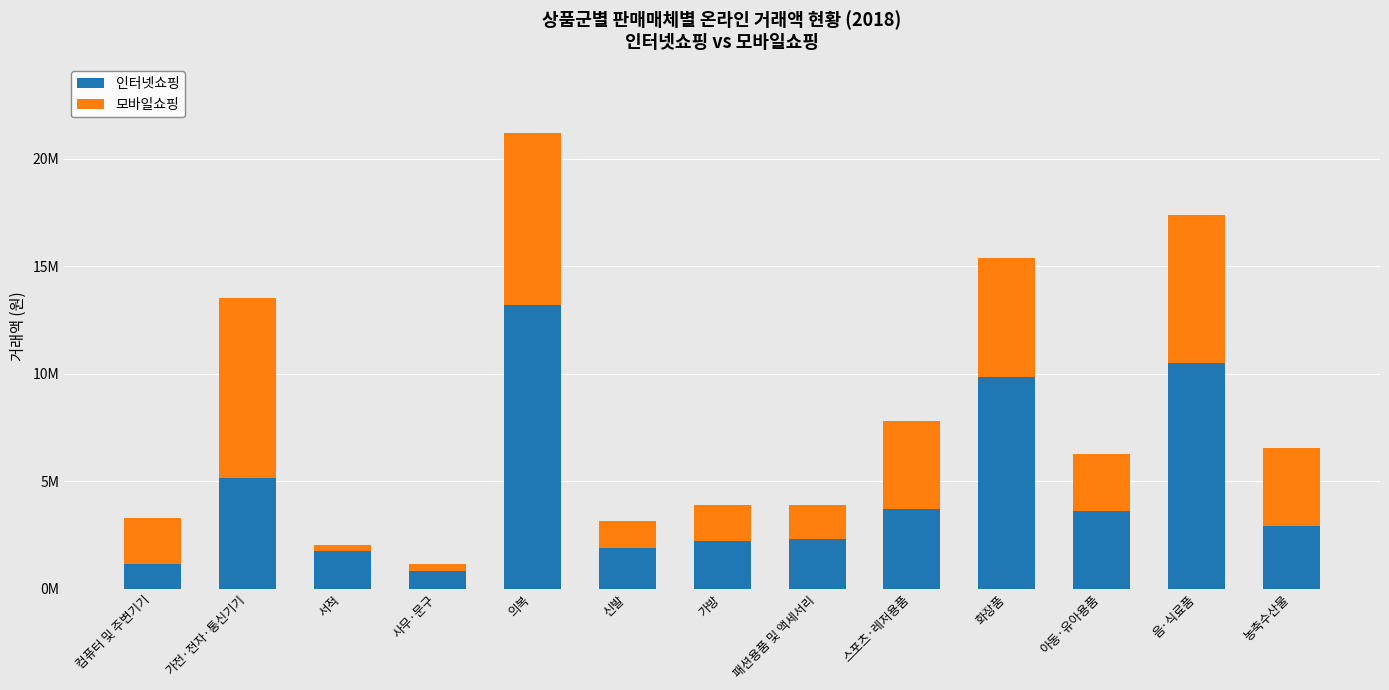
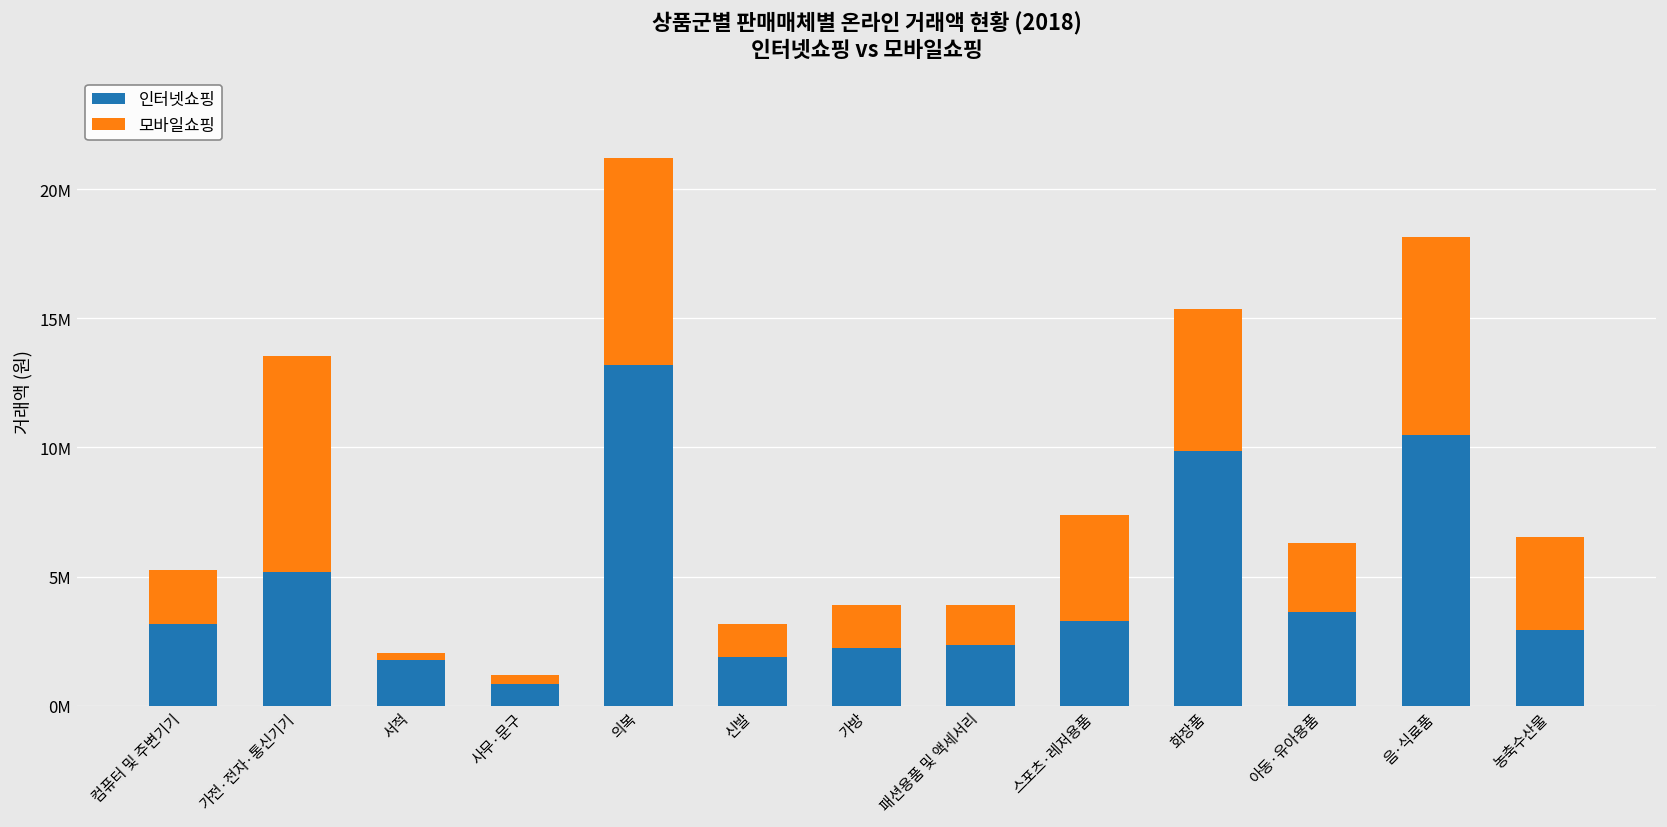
  {
    "인터넷쇼핑": {
-     "컴퓨터 및 주변기기": 1200000,
+     "컴퓨터 및 주변기기": 3200000,
      "가전·전자·통신기기": 5200000,
      "서적": 1800000,
      "사무·문구": 800000,
      "의복": 13200000,
      "신발": 1900000,
      "가방": 2200000,
      "패션용품 및 액세서리": 2300000,
-     "스포츠·레저용품": 3700000,
+     "스포츠·레저용품": 3300000,
      "화장품": 9900000,
      "아동·유아용품": 3600000,
      "음·식료품": 10500000,
      "농축수산물": 2900000
    },
    "모바일쇼핑": {
      "컴퓨터 및 주변기기": 2100000,
      "가전·전자·통신기기": 8400000,
      "서적": 300000,
      "사무·문구": 300000,
      "의복": 8000000,
      "신발": 1300000,
      "가방": 1700000,
      "패션용품 및 액세서리": 1600000,
      "스포츠·레저용품": 4100000,
      "화장품": 5500000,
      "아동·유아용품": 2700000,
-     "음·식료품": 6900000,
+     "음·식료품": 7700000,
      "농축수산물": 3600000
    }
  }
